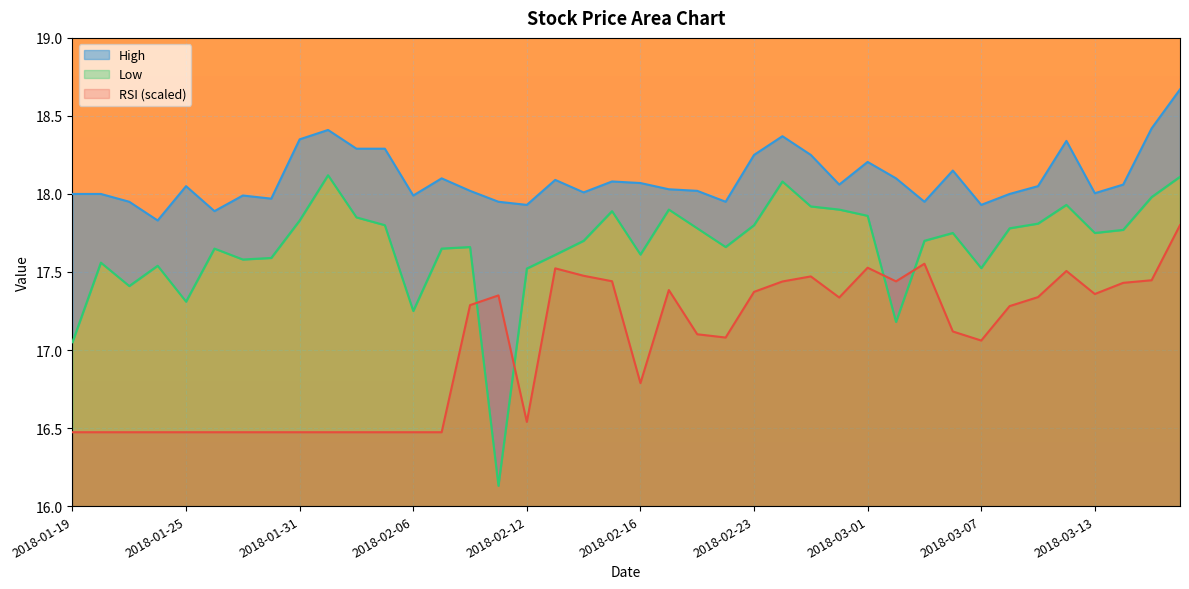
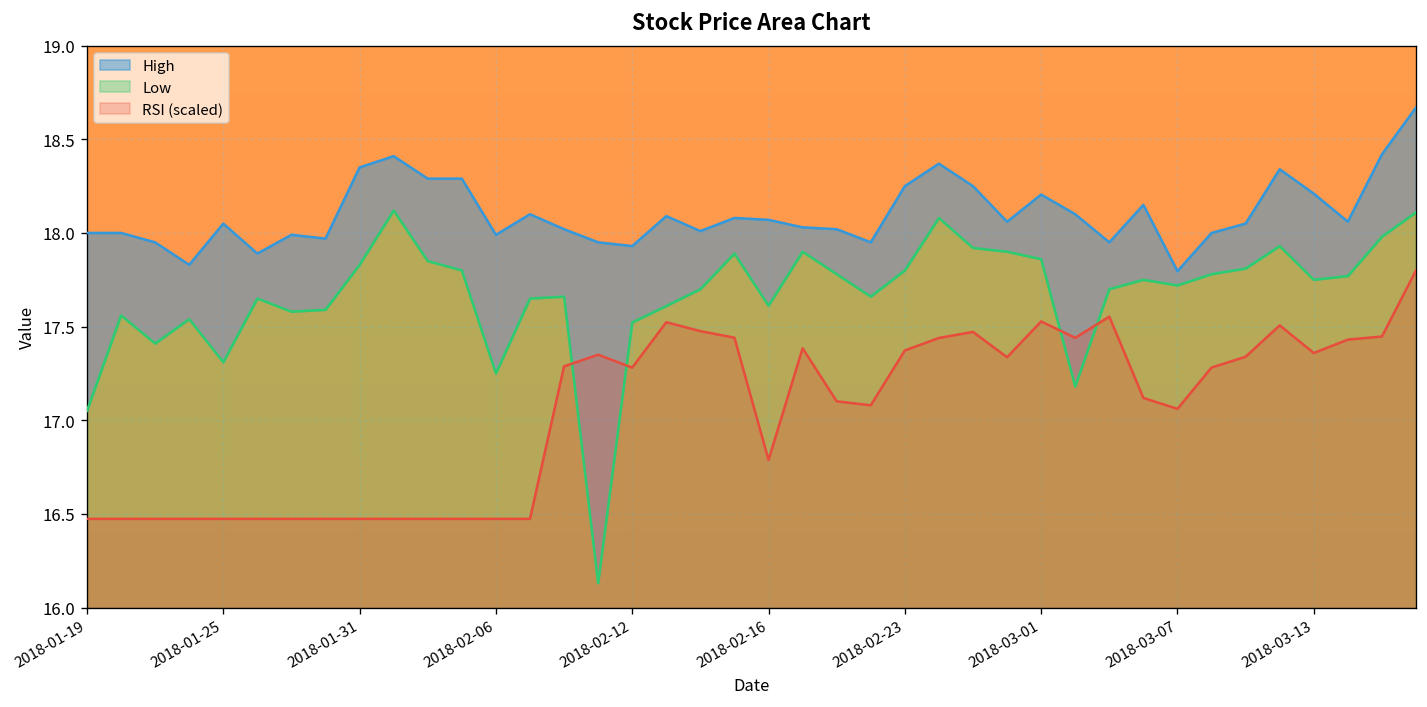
  {
    "High": {
      "2018-01-19": 18.00,
      "2018-01-25": 18.05,
      "2018-01-31": 18.35,
      "2018-02-06": 17.99,
      "2018-02-12": 17.93,
      "2018-02-16": 18.07,
      "2018-02-23": 18.25,
      "2018-03-01": 18.21,
-     "2018-03-07": 17.93,
-     "2018-03-13": 18.00
+     "2018-03-07": 17.80,
+     "2018-03-13": 18.21
    },
    "Low": {
      "2018-01-19": 17.05,
      "2018-01-25": 17.31,
      "2018-01-31": 17.83,
      "2018-02-06": 17.25,
      "2018-02-12": 17.52,
      "2018-02-16": 17.61,
      "2018-02-23": 17.80,
      "2018-03-01": 17.86,
-     "2018-03-07": 17.52,
+     "2018-03-07": 17.72,
      "2018-03-13": 17.75
    },
    "RSI (scaled)": {
      "2018-01-19": 16.47,
      "2018-01-25": 16.47,
      "2018-01-31": 16.47,
      "2018-02-06": 16.47,
-     "2018-02-12": 16.54,
+     "2018-02-12": 17.28,
      "2018-02-16": 16.79,
      "2018-02-23": 17.37,
      "2018-03-01": 17.53,
      "2018-03-07": 17.06,
      "2018-03-13": 17.36
    }
  }
